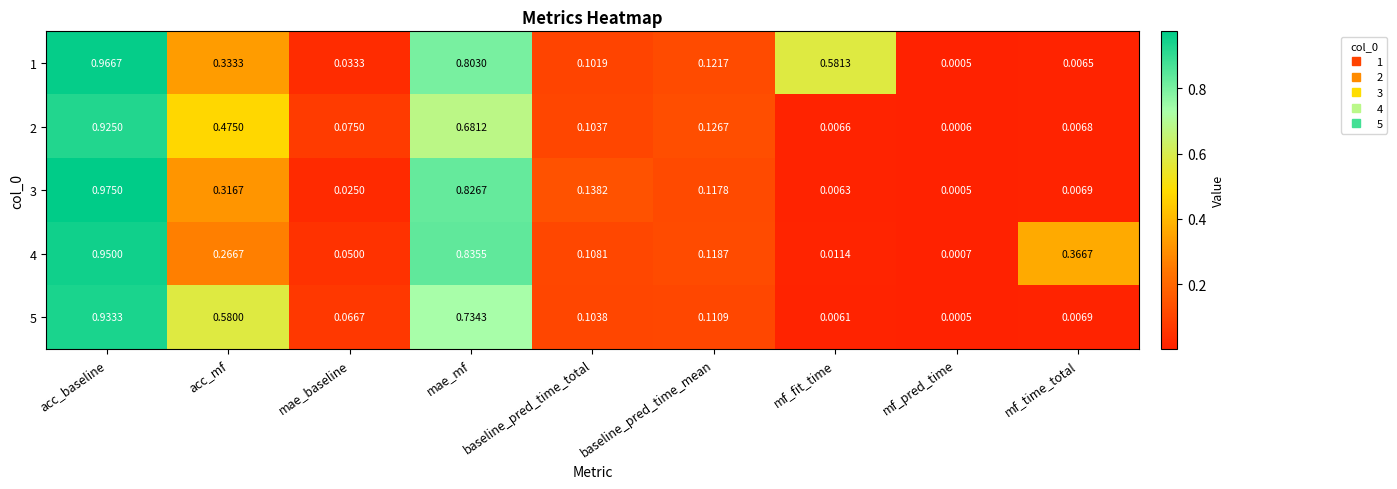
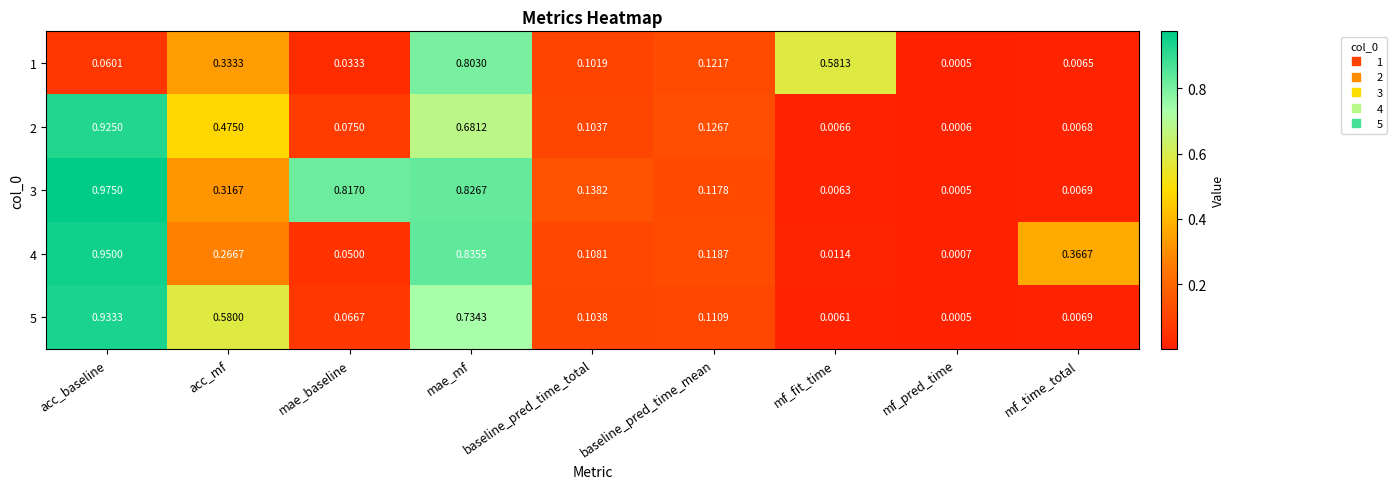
  {
    "1": {
-     "acc_baseline": 0.9667,
+     "acc_baseline": 0.0601,
      "acc_mf": 0.3333,
      "mae_baseline": 0.0333,
      "mae_mf": 0.8030,
      "baseline_pred_time_total": 0.1019,
      "baseline_pred_time_mean": 0.1217,
      "mf_fit_time": 0.5813,
      "mf_pred_time": 0.0005,
      "mf_time_total": 0.0065
    },
    "2": {
      "acc_baseline": 0.9250,
      "acc_mf": 0.4750,
      "mae_baseline": 0.0750,
      "mae_mf": 0.6812,
      "baseline_pred_time_total": 0.1037,
      "baseline_pred_time_mean": 0.1267,
      "mf_fit_time": 0.0066,
      "mf_pred_time": 0.0006,
      "mf_time_total": 0.0068
    },
    "3": {
      "acc_baseline": 0.9750,
      "acc_mf": 0.3167,
-     "mae_baseline": 0.0250,
+     "mae_baseline": 0.8170,
      "mae_mf": 0.8267,
      "baseline_pred_time_total": 0.1382,
      "baseline_pred_time_mean": 0.1178,
      "mf_fit_time": 0.0063,
      "mf_pred_time": 0.0005,
      "mf_time_total": 0.0069
    },
    "4": {
      "acc_baseline": 0.9500,
      "acc_mf": 0.2667,
      "mae_baseline": 0.0500,
      "mae_mf": 0.8355,
      "baseline_pred_time_total": 0.1081,
      "baseline_pred_time_mean": 0.1187,
      "mf_fit_time": 0.0114,
      "mf_pred_time": 0.0007,
      "mf_time_total": 0.3667
    },
    "5": {
      "acc_baseline": 0.9333,
      "acc_mf": 0.5800,
      "mae_baseline": 0.0667,
      "mae_mf": 0.7343,
      "baseline_pred_time_total": 0.1038,
      "baseline_pred_time_mean": 0.1109,
      "mf_fit_time": 0.0061,
      "mf_pred_time": 0.0005,
      "mf_time_total": 0.0069
    }
  }
